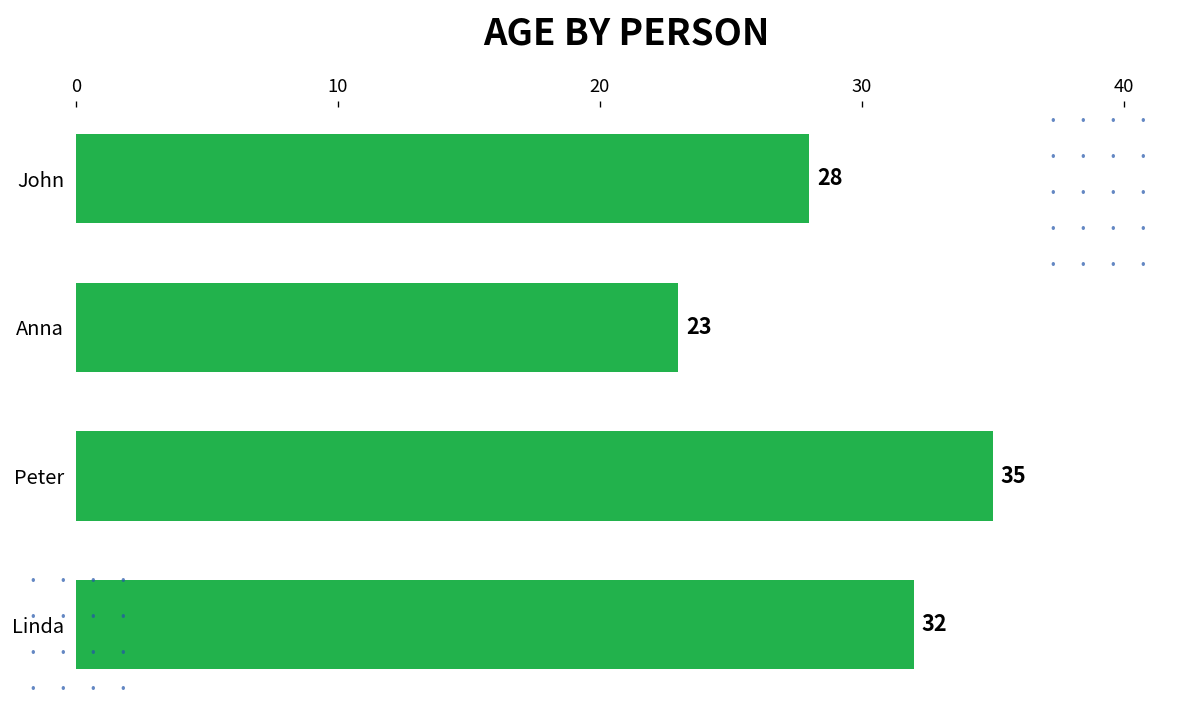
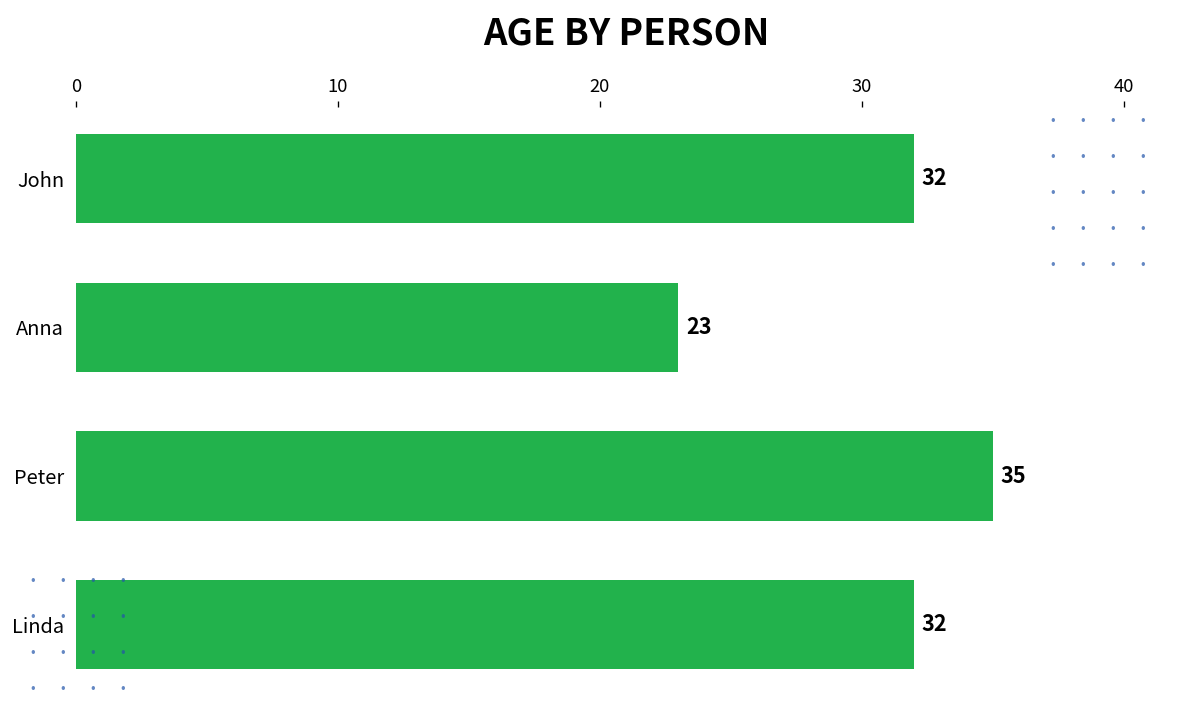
  {
-   "John": 28,
+   "John": 32,
    "Anna": 23,
    "Peter": 35,
    "Linda": 32
  }
